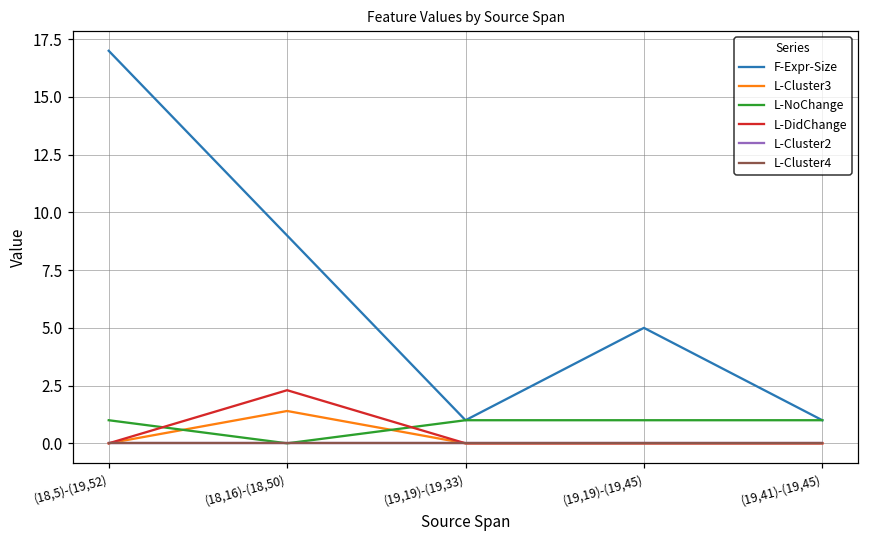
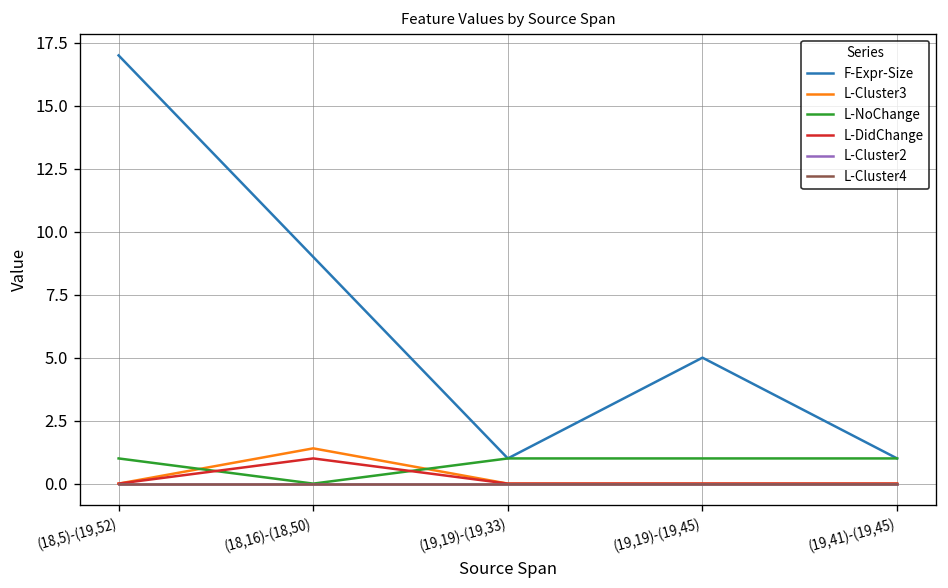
  {
    "F-Expr-Size": {
      "(18,5)-(19,52)": 17.0,
      "(18,16)-(18,50)": 9.0,
      "(19,19)-(19,45)": 5.0
    },
    "L-Cluster3": {
      "(18,16)-(18,50)": 1.4
    },
    "L-NoChange": {
      "(18,5)-(19,52)": 1.0,
      "(19,19)-(19,45)": 1.0
    },
    "L-DidChange": {
-     "(18,16)-(18,50)": 2.3
+     "(18,16)-(18,50)": 1.0
    }
  }
